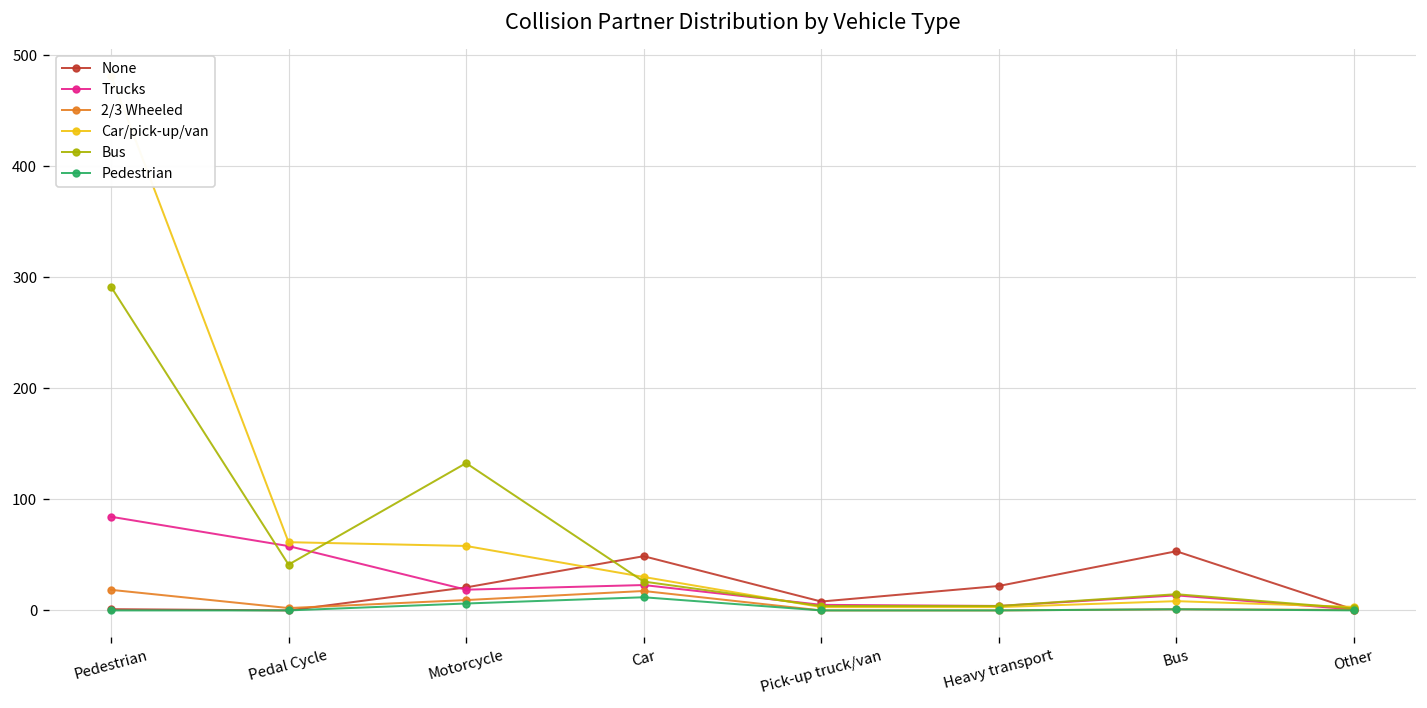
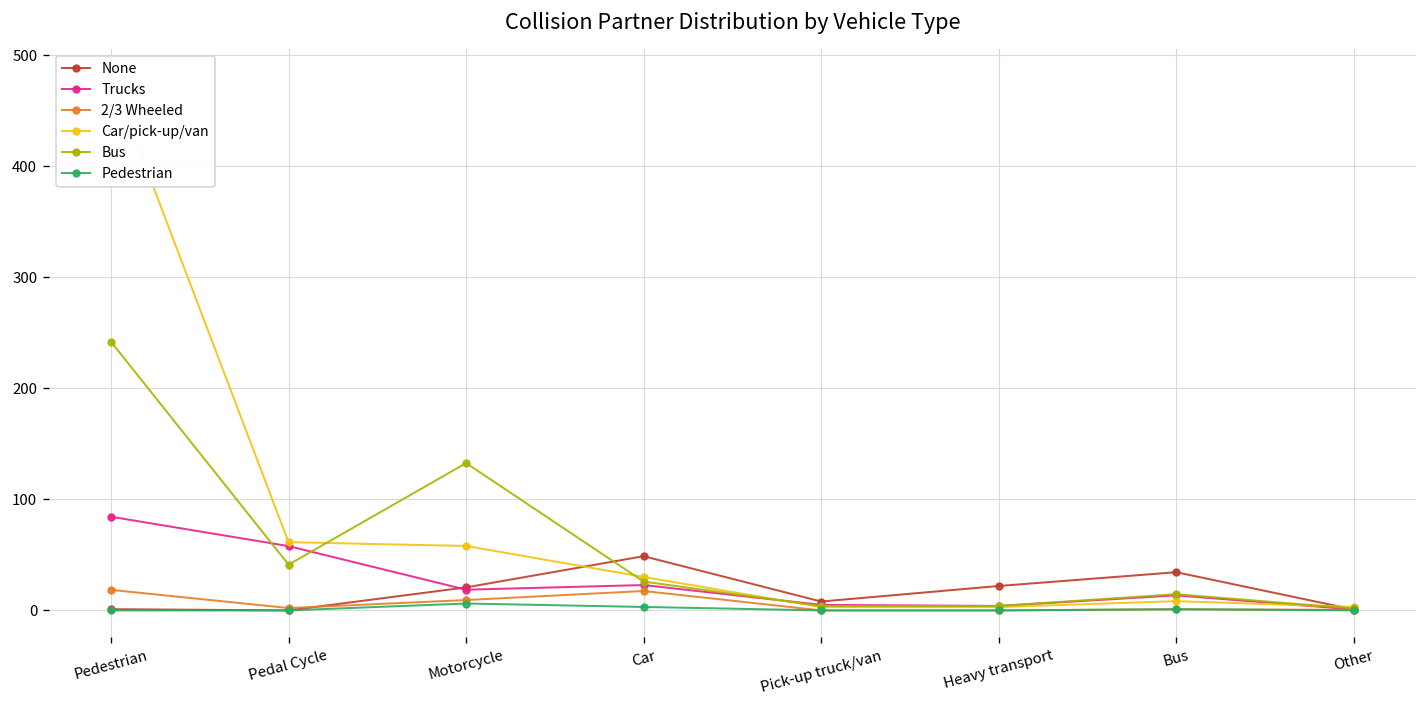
  {
    "None": {
      "Car": 50,
      "Pick-up truck/van": 10,
      "Heavy transport": 20,
-     "Bus": 50
+     "Bus": 30
    },
    "Trucks": {
      "Pedestrian": 80,
      "Pedal Cycle": 60,
      "Car": 20
    },
    "2/3 Wheeled": {
      "Pedestrian": 20,
      "Motorcycle": 10,
      "Car": 20
    },
    "Car/pick-up/van": {
      "Pedal Cycle": 60,
      "Motorcycle": 60,
      "Car": 30,
      "Bus": 10
    },
    "Bus": {
-     "Pedestrian": 290,
+     "Pedestrian": 240,
      "Pedal Cycle": 40,
      "Motorcycle": 130,
      "Car": 30
    },
    "Pedestrian": {
      "Motorcycle": 10,
-     "Car": 10
+     "Car": 0
    }
  }
